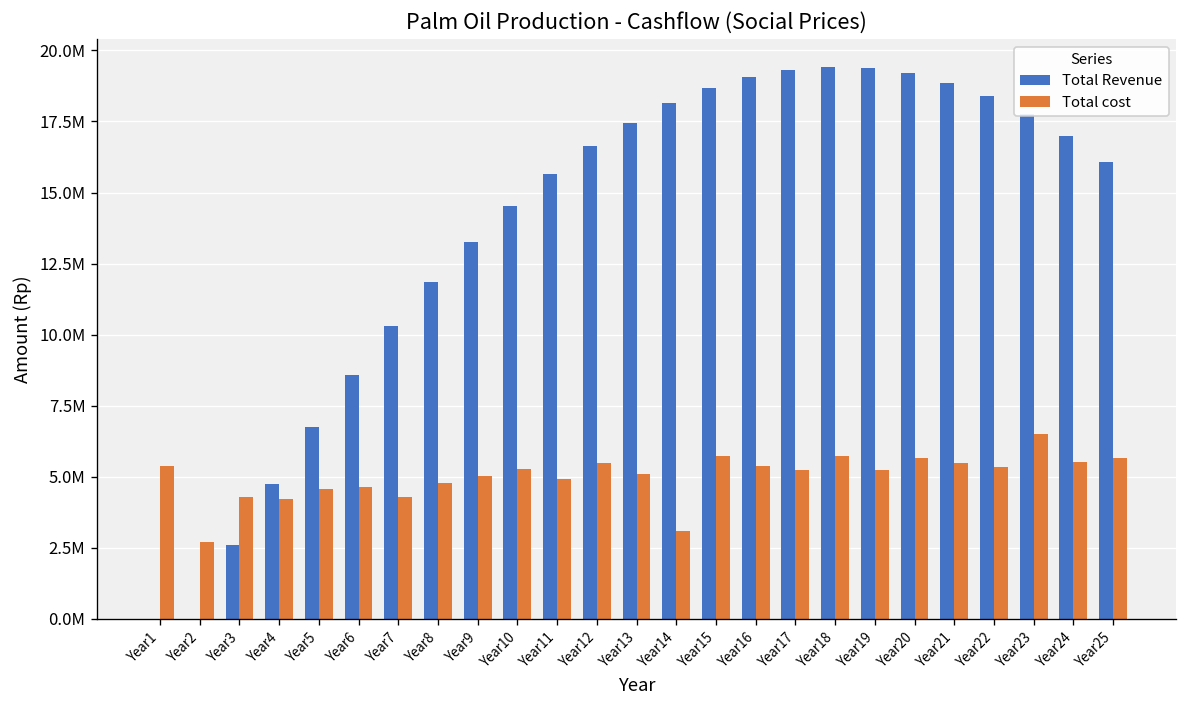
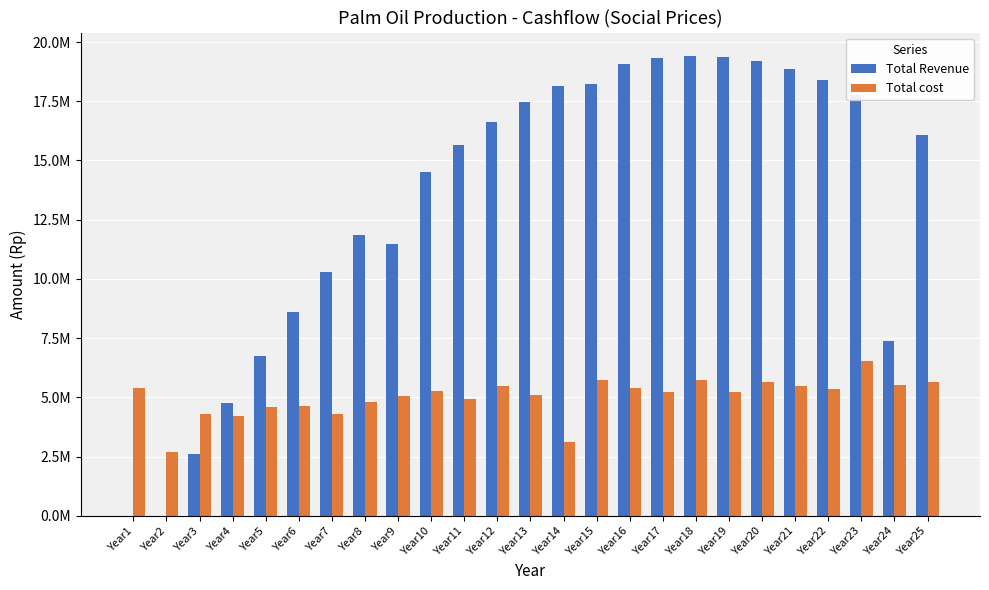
  {
    "Total Revenue": {
      "Year1": 0,
      "Year2": 0,
      "Year3": 2600000,
      "Year4": 4800000,
      "Year5": 6700000,
      "Year6": 8600000,
      "Year7": 10300000,
      "Year8": 11900000,
-     "Year9": 13300000,
+     "Year9": 11500000,
      "Year10": 14500000,
      "Year11": 15700000,
      "Year12": 16600000,
      "Year13": 17500000,
      "Year14": 18100000,
-     "Year15": 18700000,
+     "Year15": 18200000,
      "Year16": 19100000,
      "Year17": 19300000,
      "Year18": 19400000,
      "Year19": 19400000,
      "Year20": 19200000,
      "Year21": 18900000,
      "Year22": 18400000,
-     "Year24": 17000000,
+     "Year24": 7400000,
      "Year25": 16100000
    },
    "Total cost": {
      "Year1": 5400000,
      "Year2": 2700000,
      "Year3": 4300000,
      "Year4": 4200000,
      "Year5": 4600000,
      "Year6": 4600000,
      "Year7": 4300000,
      "Year8": 4800000,
      "Year9": 5000000,
      "Year10": 5300000,
      "Year11": 4900000,
      "Year12": 5500000,
      "Year13": 5100000,
      "Year14": 3100000,
      "Year15": 5700000,
      "Year16": 5400000,
      "Year17": 5200000,
      "Year18": 5700000,
      "Year19": 5200000,
      "Year20": 5700000,
      "Year21": 5500000,
      "Year22": 5300000,
      "Year23": 6500000,
      "Year24": 5500000,
      "Year25": 5700000
    }
  }
